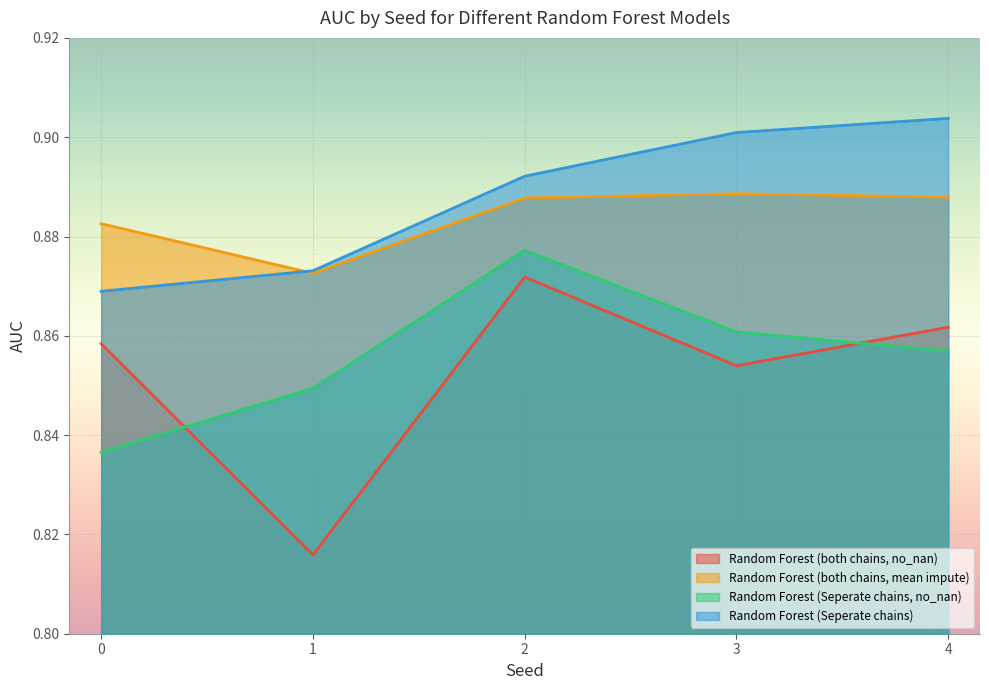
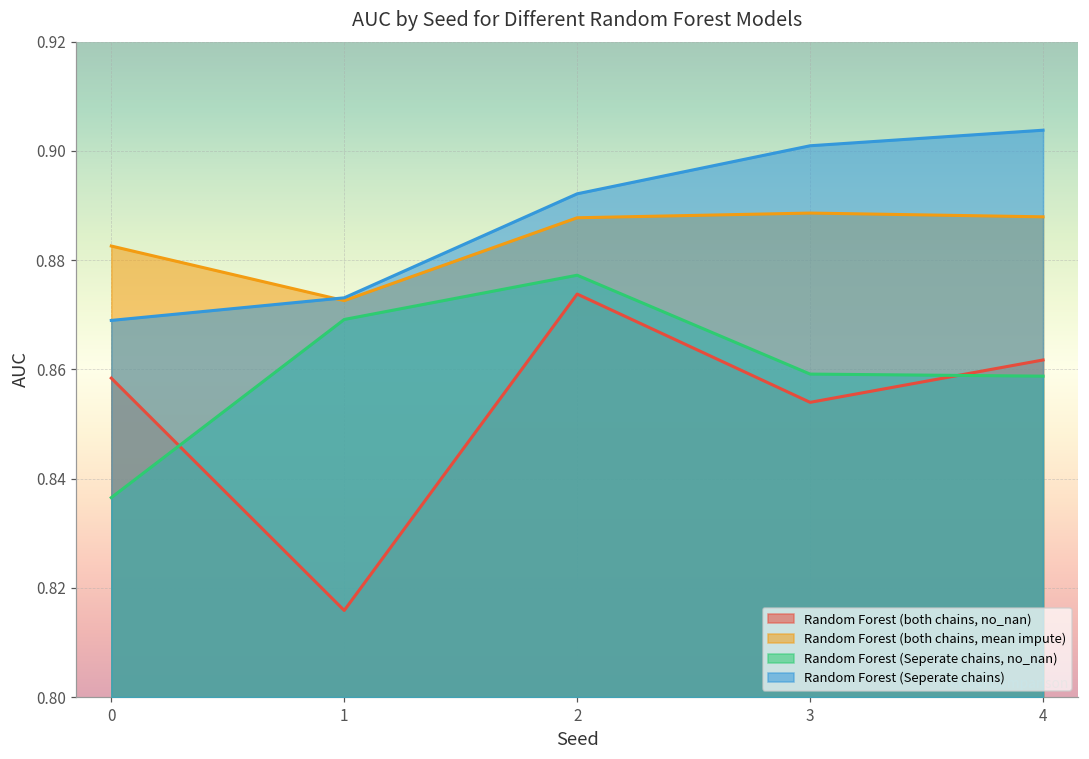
  {
    "Random Forest (both chains, no_nan)": {
      "0": 0.858,
      "1": 0.816,
-     "2": 0.872,
+     "2": 0.874,
      "3": 0.854,
      "4": 0.862
    },
    "Random Forest (both chains, mean impute)": {
      "0": 0.883,
      "1": 0.873,
      "2": 0.888,
      "3": 0.889,
      "4": 0.888
    },
    "Random Forest (Seperate chains, no_nan)": {
      "0": 0.837,
-     "1": 0.849,
+     "1": 0.869,
      "2": 0.877,
-     "3": 0.861,
-     "4": 0.857
+     "3": 0.859,
+     "4": 0.859
    },
    "Random Forest (Seperate chains)": {
      "0": 0.869,
      "1": 0.873,
      "2": 0.892,
      "3": 0.901,
      "4": 0.904
    }
  }
